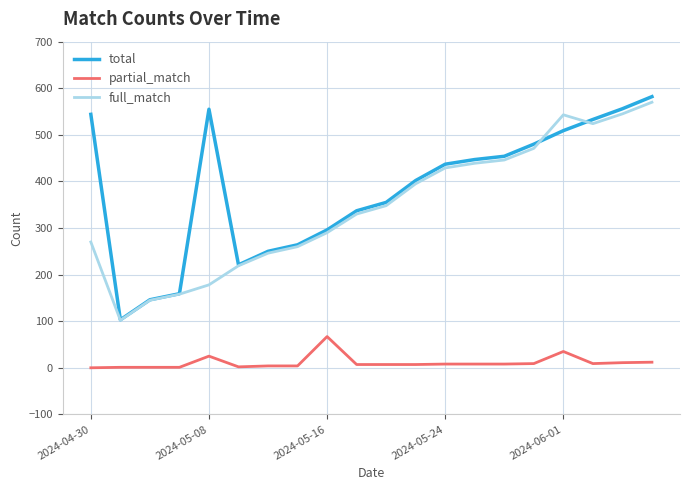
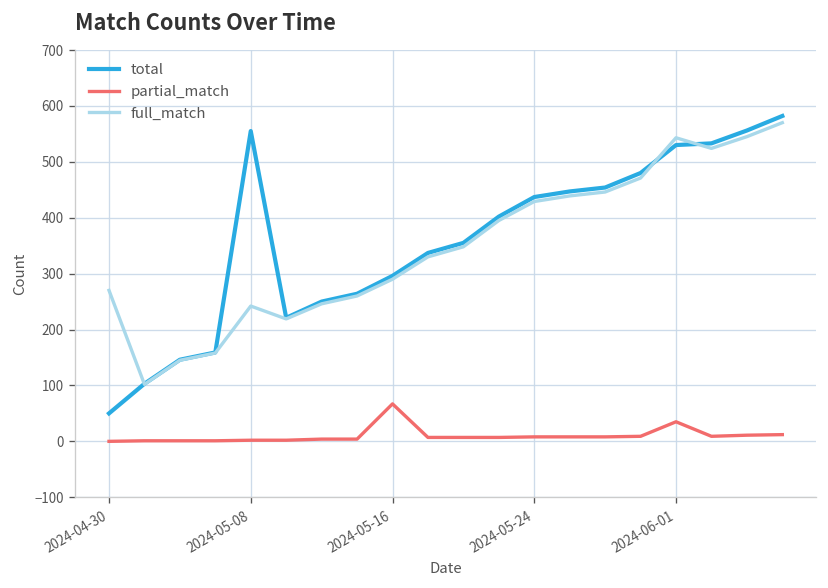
  {
    "total": {
-     "2024-04-30": 540,
+     "2024-04-30": 50,
      "2024-05-08": 560,
      "2024-05-16": 300,
      "2024-05-24": 440,
-     "2024-06-01": 510
+     "2024-06-01": 530
    },
    "partial_match": {
      "2024-04-30": 0,
-     "2024-05-08": 30,
+     "2024-05-08": 0,
      "2024-05-16": 70,
      "2024-05-24": 10,
      "2024-06-01": 40
    },
    "full_match": {
      "2024-04-30": 270,
-     "2024-05-08": 180,
+     "2024-05-08": 240,
      "2024-05-16": 290,
      "2024-05-24": 430,
      "2024-06-01": 540
    }
  }
